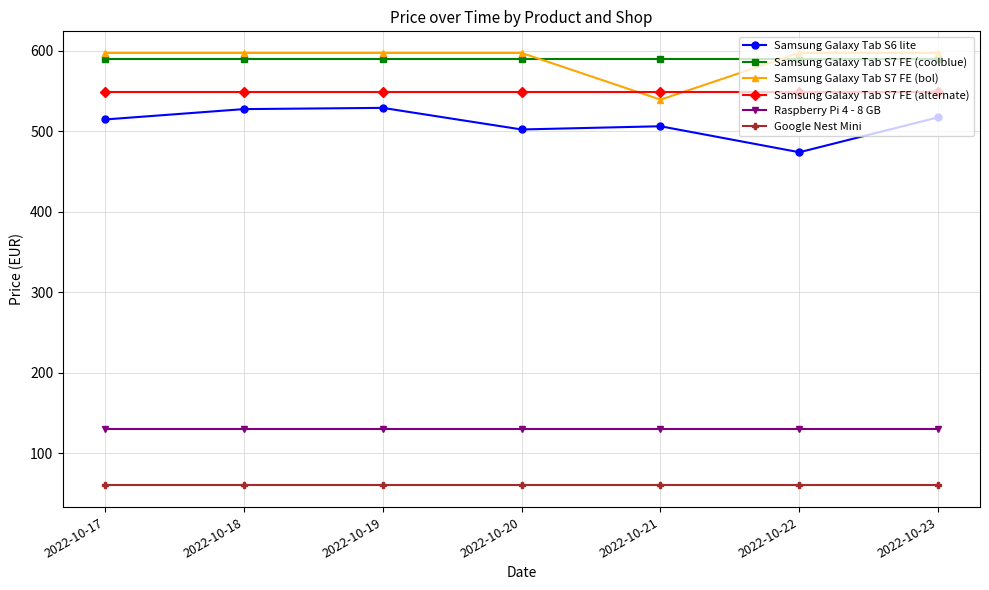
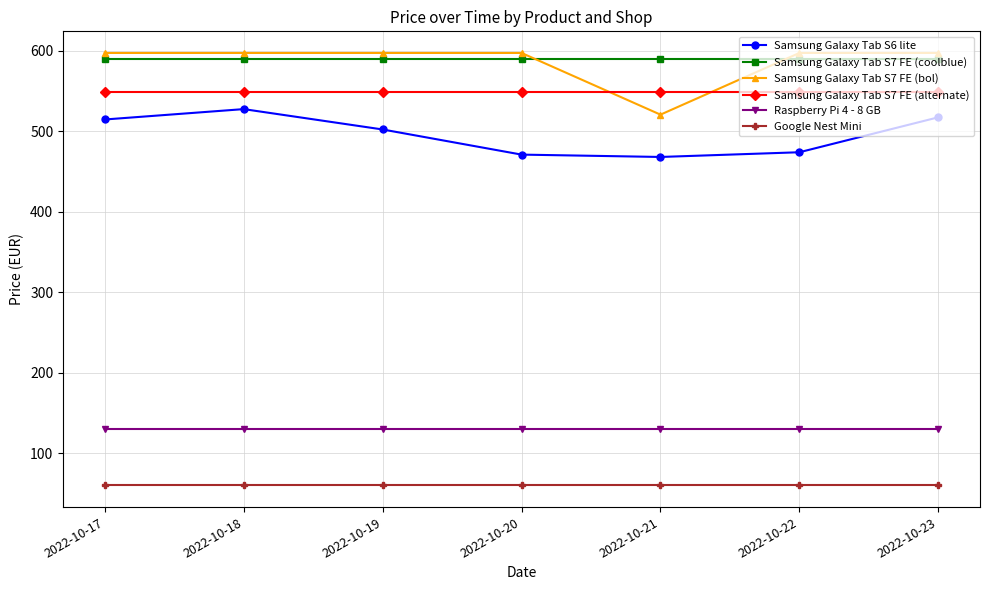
  {
    "Samsung Galaxy Tab S6 lite": {
      "2022-10-17": 510,
      "2022-10-18": 530,
-     "2022-10-19": 530,
-     "2022-10-20": 500,
-     "2022-10-21": 510,
+     "2022-10-19": 500,
+     "2022-10-20": 470,
+     "2022-10-21": 470,
      "2022-10-22": 470
    },
    "Samsung Galaxy Tab S7 FE (coolblue)": {
      "2022-10-17": 590,
      "2022-10-18": 590,
      "2022-10-19": 590,
      "2022-10-20": 590,
      "2022-10-21": 590
    },
    "Samsung Galaxy Tab S7 FE (bol)": {
      "2022-10-17": 600,
      "2022-10-18": 600,
      "2022-10-19": 600,
      "2022-10-20": 600,
-     "2022-10-21": 540
+     "2022-10-21": 520
    },
    "Samsung Galaxy Tab S7 FE (alternate)": {
      "2022-10-17": 550,
      "2022-10-18": 550,
      "2022-10-19": 550,
      "2022-10-20": 550,
      "2022-10-21": 550
    },
    "Raspberry Pi 4 - 8 GB": {
      "2022-10-17": 130,
      "2022-10-18": 130,
      "2022-10-19": 130,
      "2022-10-20": 130,
      "2022-10-21": 130,
      "2022-10-22": 130,
      "2022-10-23": 130
    },
    "Google Nest Mini": {
      "2022-10-17": 60,
      "2022-10-18": 60,
      "2022-10-19": 60,
      "2022-10-20": 60,
      "2022-10-21": 60,
      "2022-10-22": 60,
      "2022-10-23": 60
    }
  }
